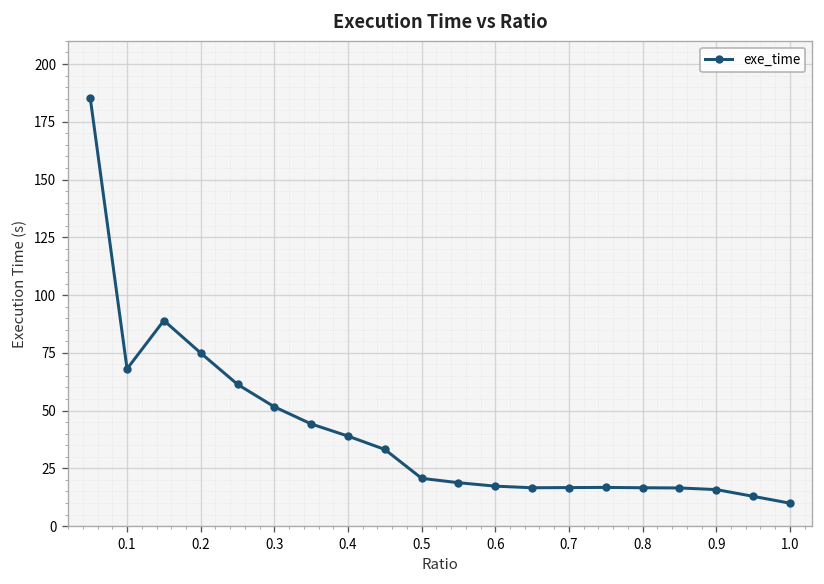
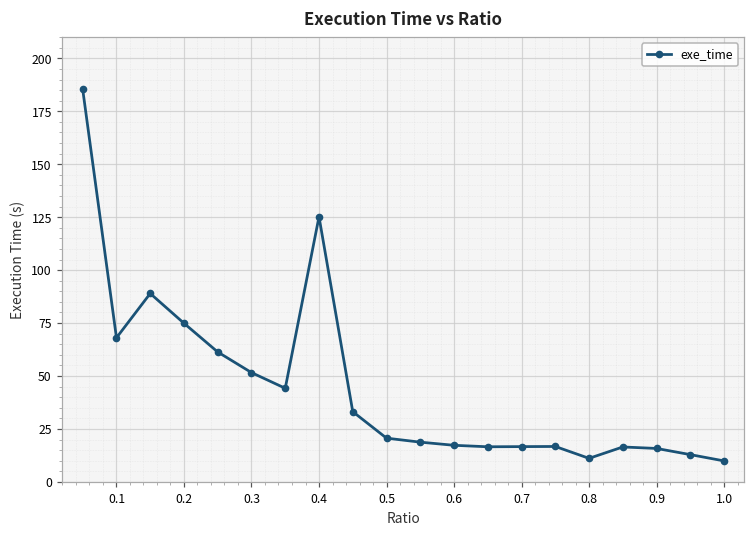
  {
    "0.1": 68,
    "0.2": 75,
    "0.3": 52,
-   "0.4": 39,
+   "0.4": 125,
    "0.5": 21,
    "0.6": 17,
    "0.7": 17,
-   "0.8": 17,
+   "0.8": 11,
    "0.9": 16,
    "1.0": 10
  }
